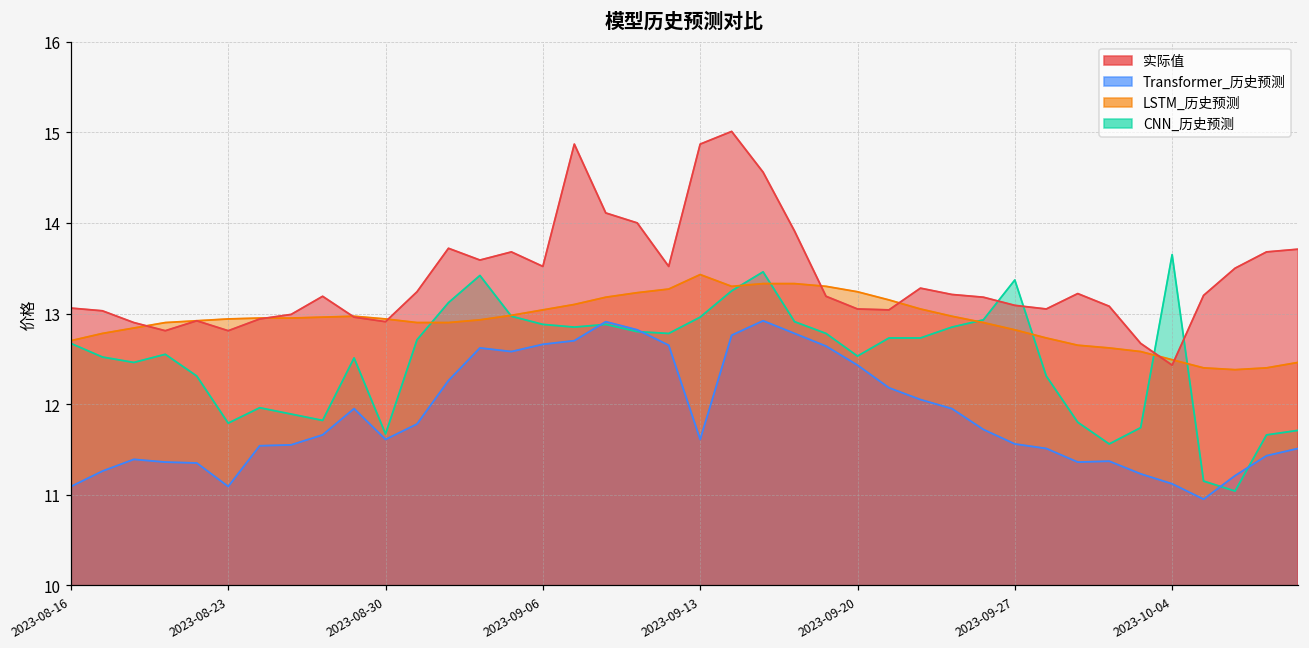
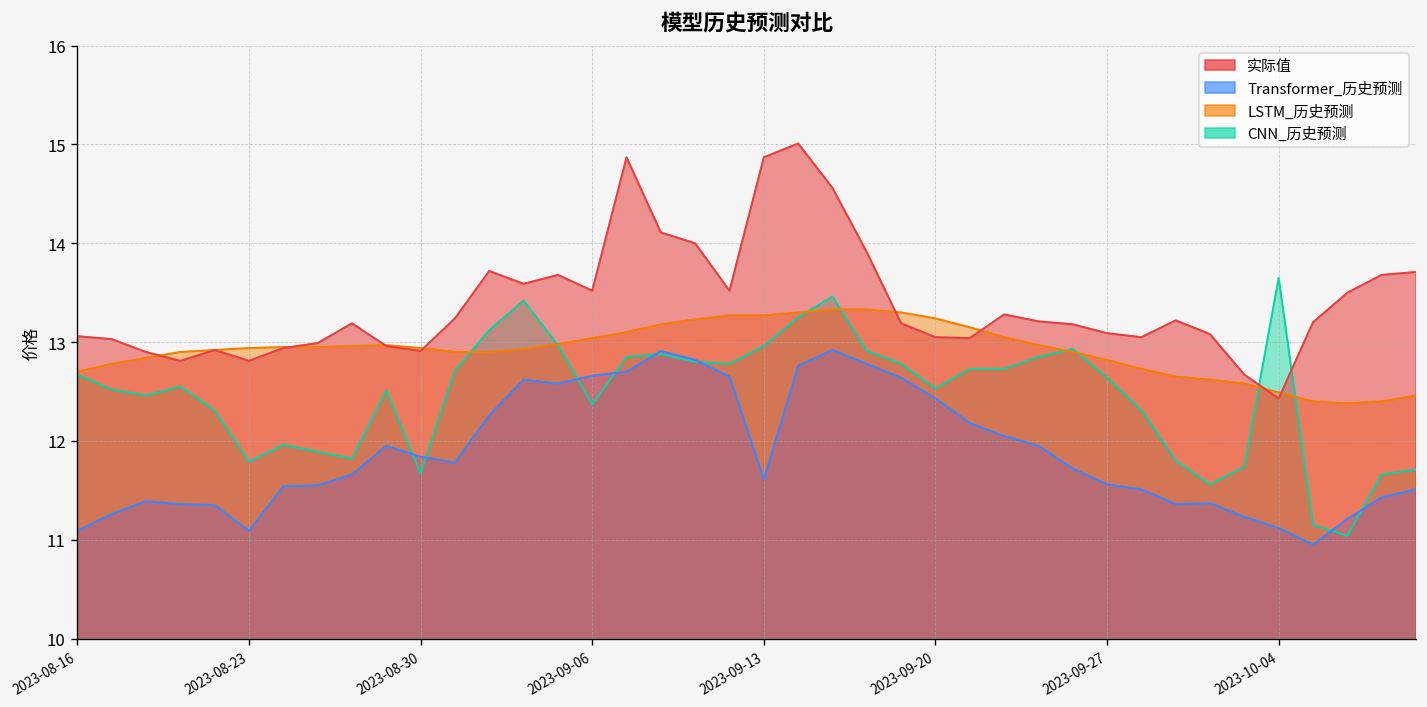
  {
    "CNN_历史预测": {
      "2023-08-23": 11.8,
      "2023-08-30": 11.7,
-     "2023-09-06": 12.9,
+     "2023-09-06": 12.4,
      "2023-09-13": 13.0,
      "2023-09-20": 12.5,
-     "2023-09-27": 13.4,
+     "2023-09-27": 12.6,
      "2023-10-04": 13.7
    },
    "LSTM_历史预测": {
      "2023-08-23": 12.9,
      "2023-09-06": 13.0,
-     "2023-09-13": 13.4,
+     "2023-09-13": 13.3,
      "2023-09-20": 13.2,
      "2023-09-27": 12.8,
      "2023-10-04": 12.5
    },
    "Transformer_历史预测": {
      "2023-08-16": 11.1,
      "2023-08-23": 11.1,
-     "2023-08-30": 11.6,
+     "2023-08-30": 11.8,
      "2023-09-06": 12.7,
      "2023-09-13": 11.6,
      "2023-09-20": 12.4,
      "2023-09-27": 11.6,
      "2023-10-04": 11.1
    },
    "实际值": {
      "2023-08-16": 13.1,
      "2023-08-23": 12.8,
      "2023-09-06": 13.5,
      "2023-09-13": 14.9,
      "2023-09-20": 13.1,
      "2023-09-27": 13.1,
      "2023-10-04": 12.4
    }
  }
